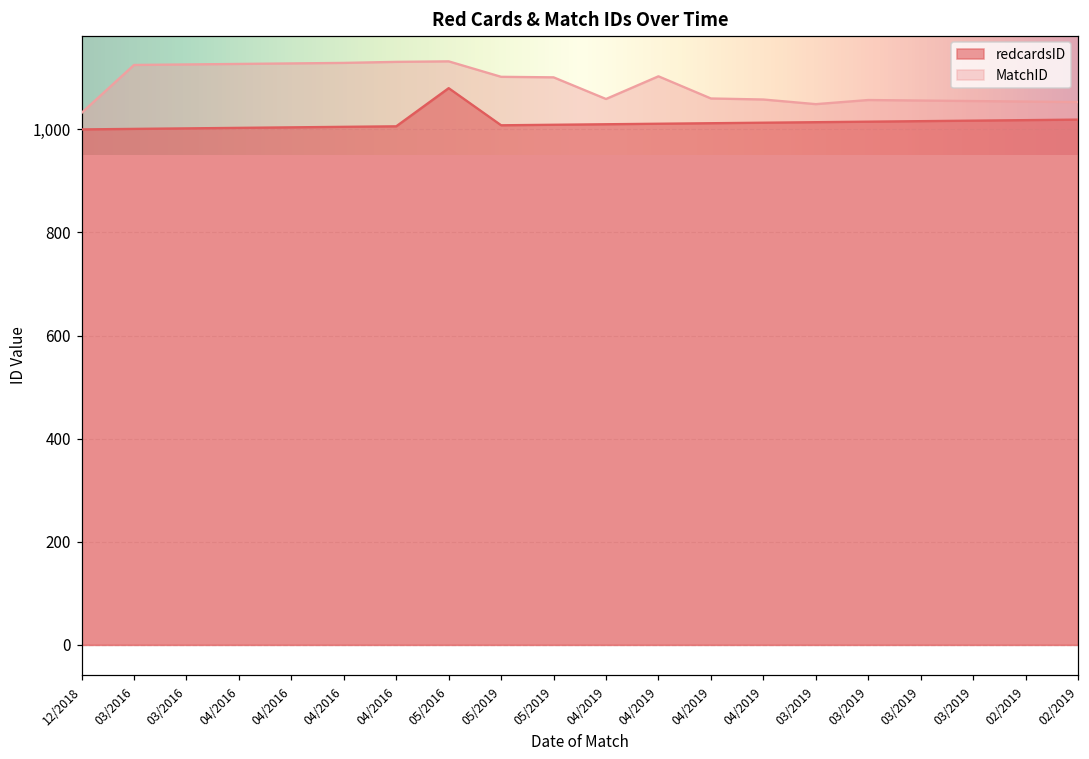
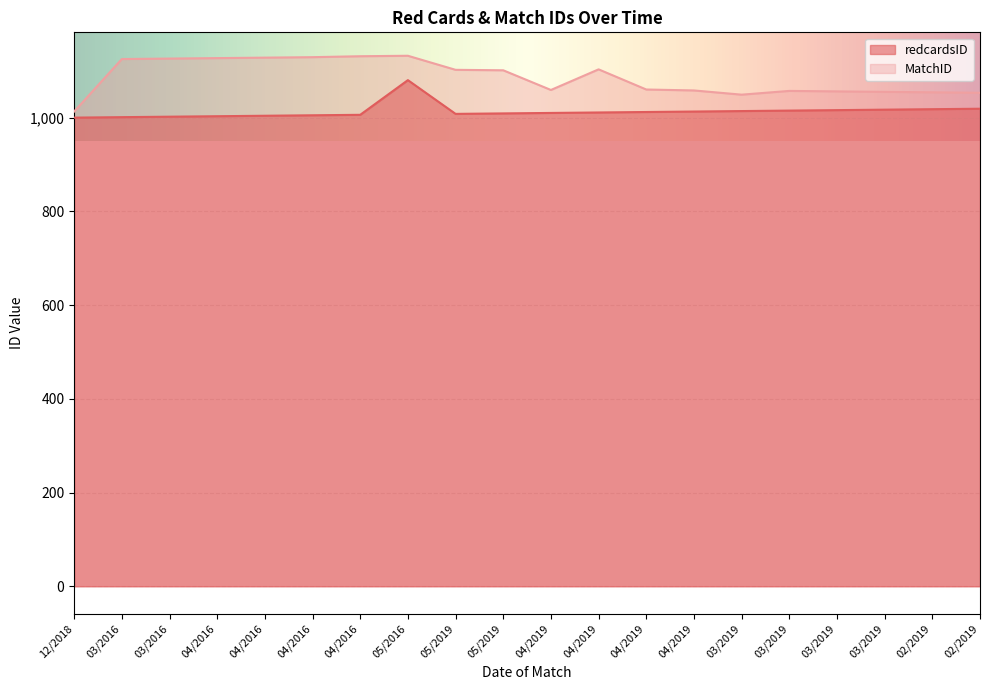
  {
    "redcardsID": {
      "12/2018": "1,000",
      "05/2016": "1,080"
    },
    "MatchID": {
-     "12/2018": "1,030",
+     "12/2018": "1,010",
      "05/2016": "1,130"
    }
  }
